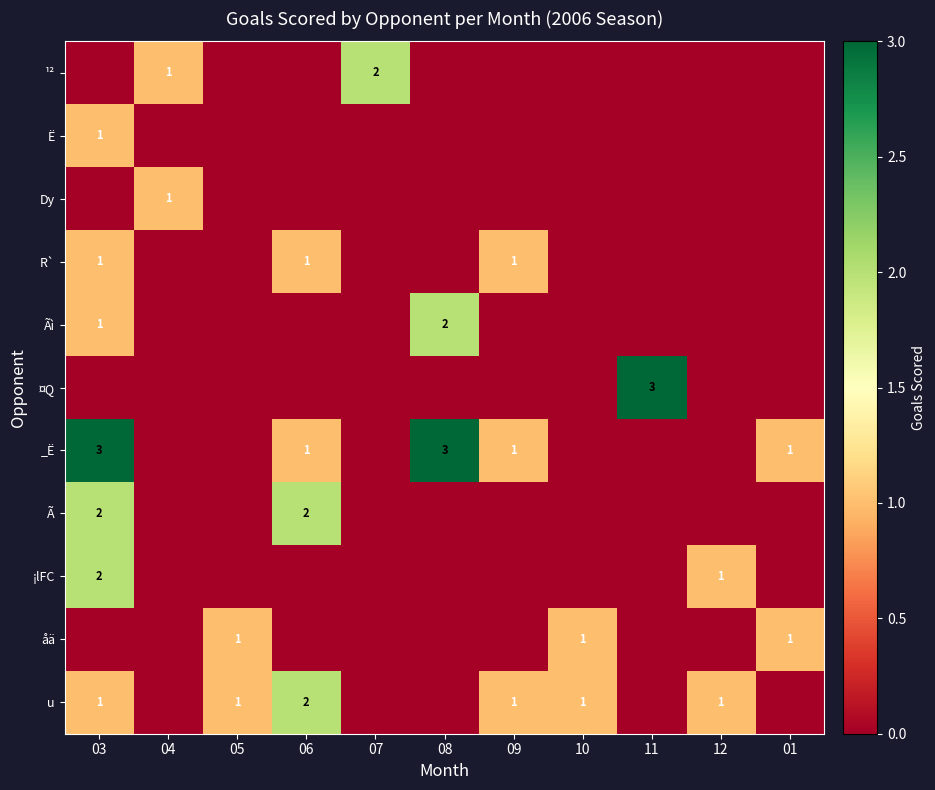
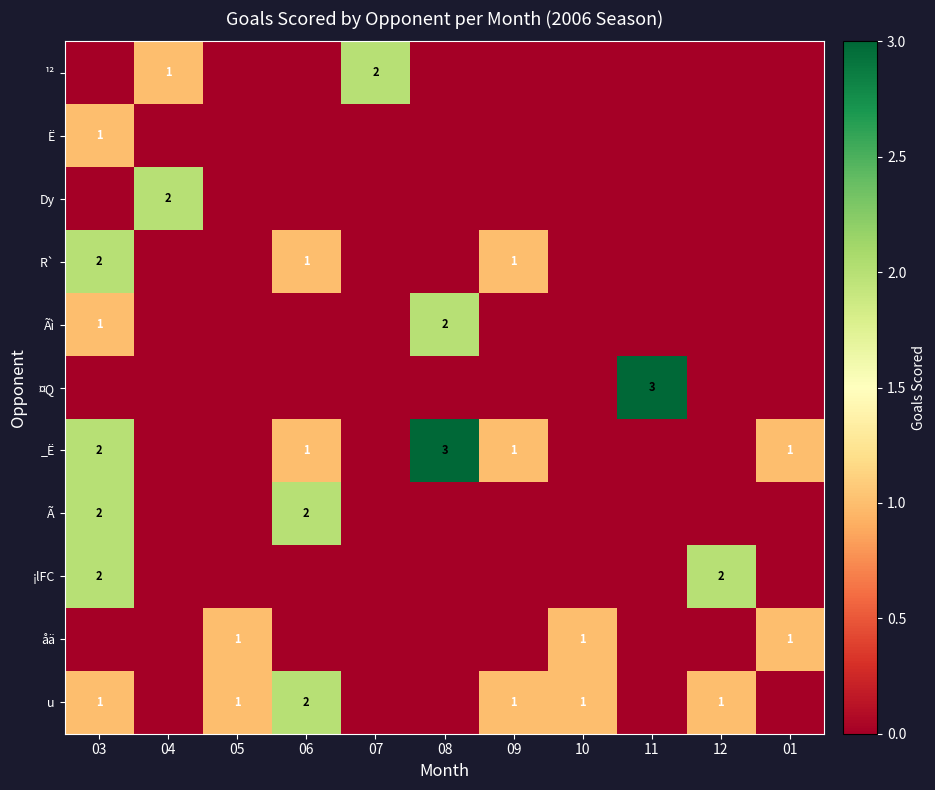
  {
    "¹²": {
      "04": 1,
      "07": 2
    },
    "Ë": {
      "03": 1
    },
    "Dy": {
-     "04": 1
+     "04": 2
    },
    "R`": {
-     "03": 1,
+     "03": 2,
      "06": 1,
      "09": 1
    },
    "Ãì": {
      "03": 1,
      "08": 2
    },
    "¤Q": {
      "11": 3
    },
    "_Ë": {
-     "03": 3,
+     "03": 2,
      "06": 1,
      "08": 3,
      "09": 1,
      "01": 1
    },
    "Ã": {
      "03": 2,
      "06": 2
    },
    "¡lFC": {
      "03": 2,
-     "12": 1
+     "12": 2
    },
    "åä": {
      "05": 1,
      "10": 1,
      "01": 1
    },
    "u": {
      "03": 1,
      "05": 1,
      "06": 2,
      "09": 1,
      "10": 1,
      "12": 1
    }
  }
